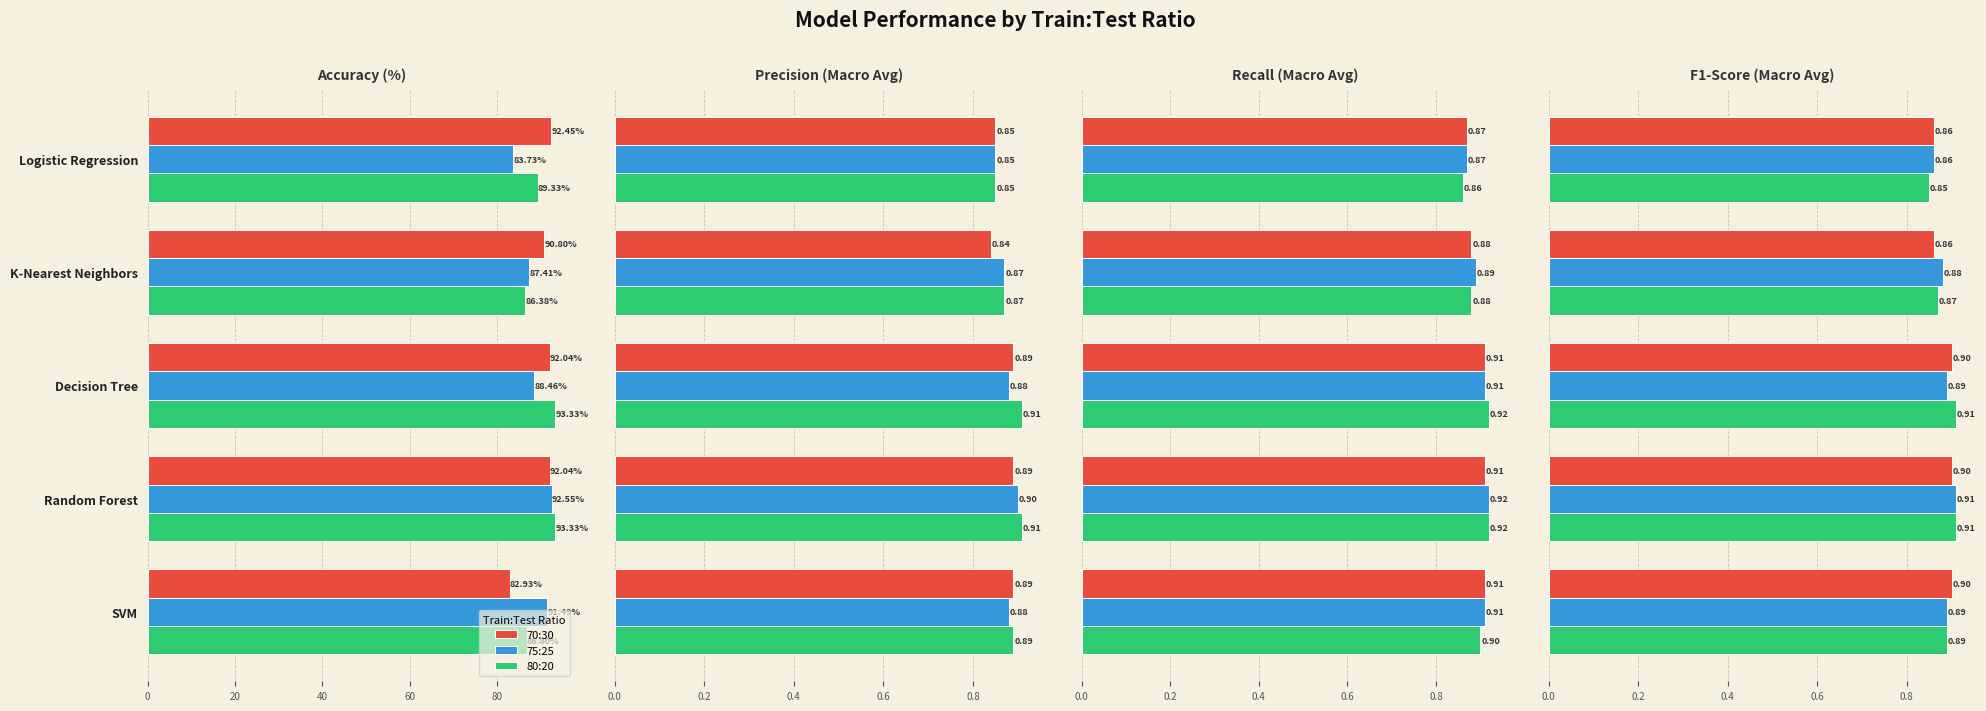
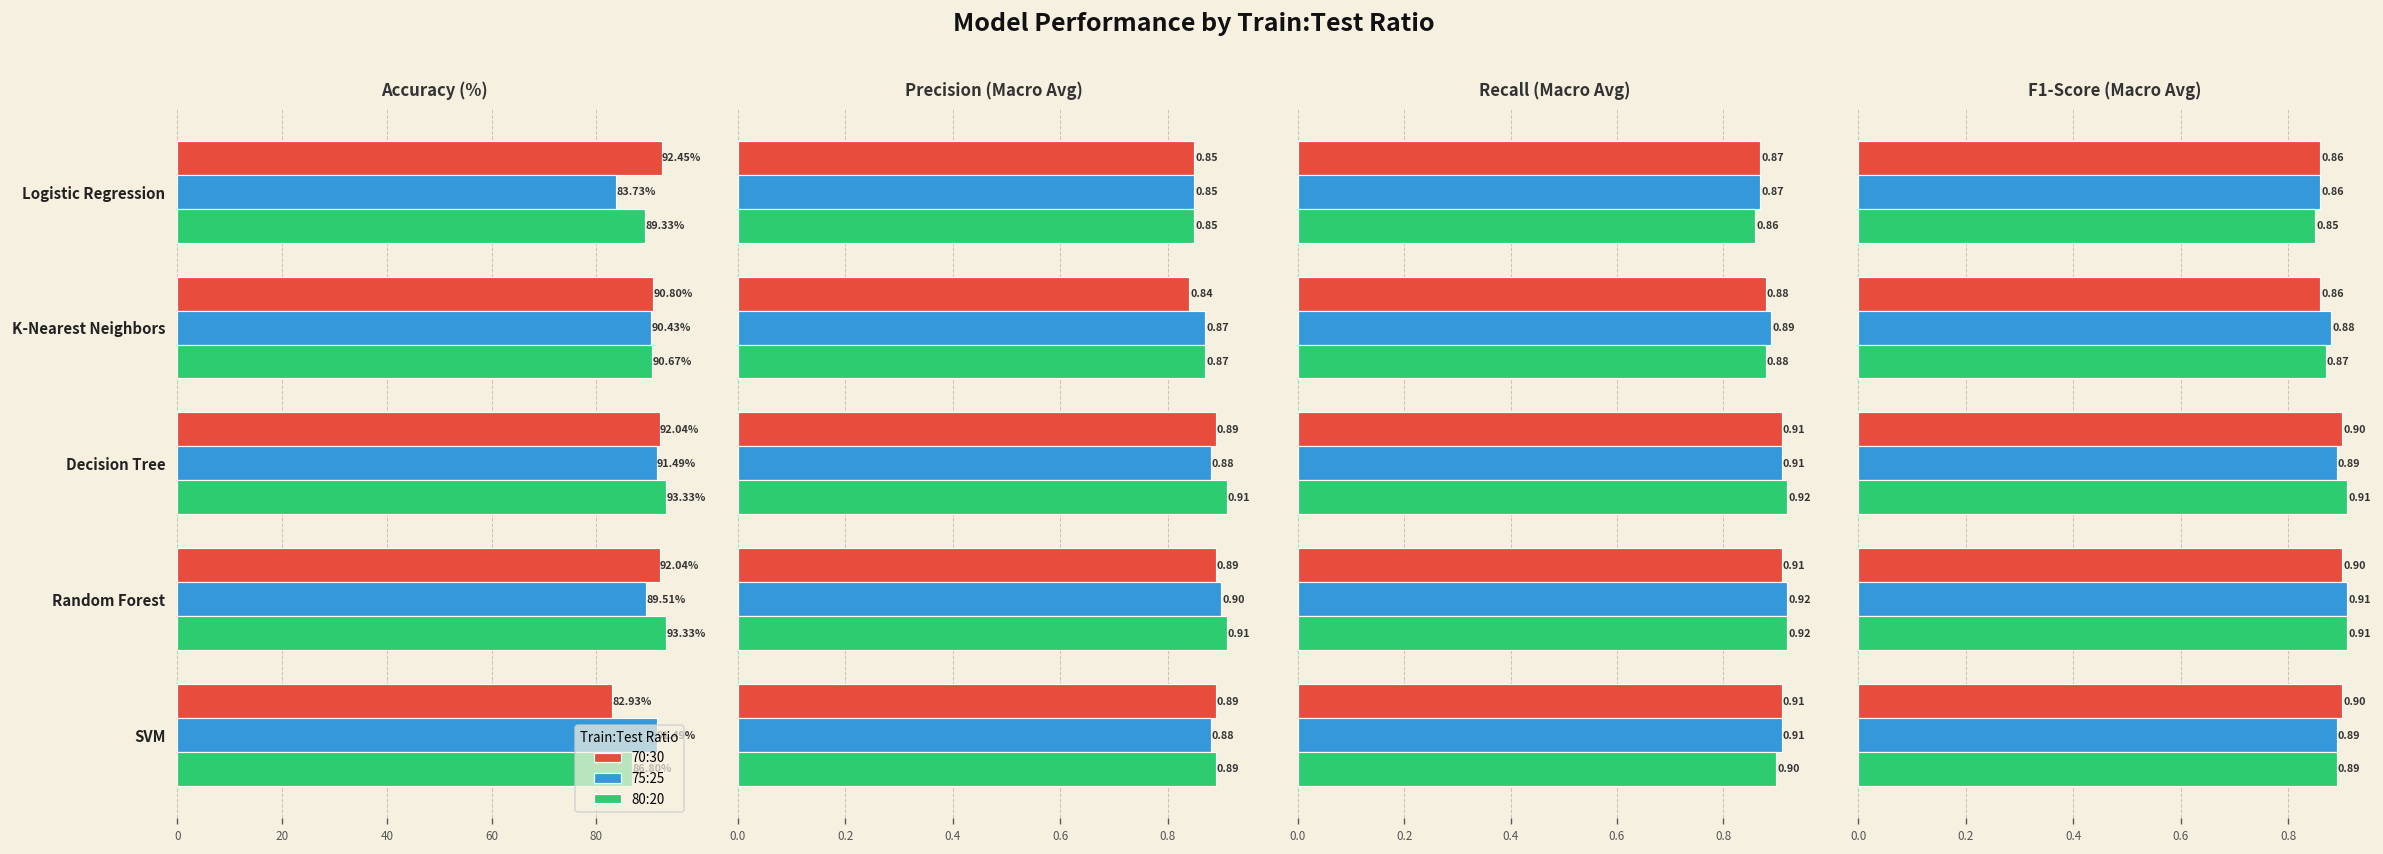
  {
    "Accuracy (%)": {
      "70:30": {
        "Logistic Regression": "92.45%",
        "K-Nearest Neighbors": "90.80%",
        "Decision Tree": "92.04%",
        "Random Forest": "92.04%",
        "SVM": "82.93%"
      },
      "75:25": {
        "Logistic Regression": "83.73%",
-       "K-Nearest Neighbors": "87.41%",
-       "Decision Tree": "88.46%",
-       "Random Forest": "92.55%"
+       "K-Nearest Neighbors": "90.43%",
+       "Decision Tree": "91.49%",
+       "Random Forest": "89.51%"
      },
      "80:20": {
        "Logistic Regression": "89.33%",
-       "K-Nearest Neighbors": "86.38%",
+       "K-Nearest Neighbors": "90.67%",
        "Decision Tree": "93.33%",
        "Random Forest": "93.33%"
      }
    }
  }
